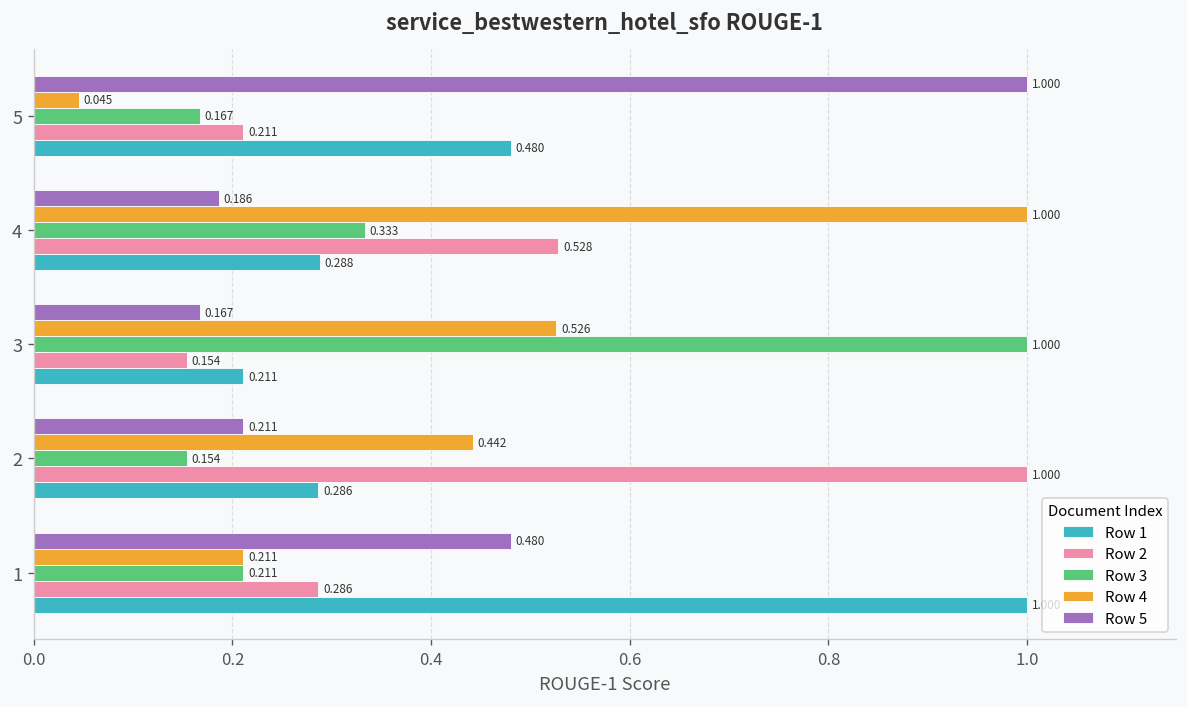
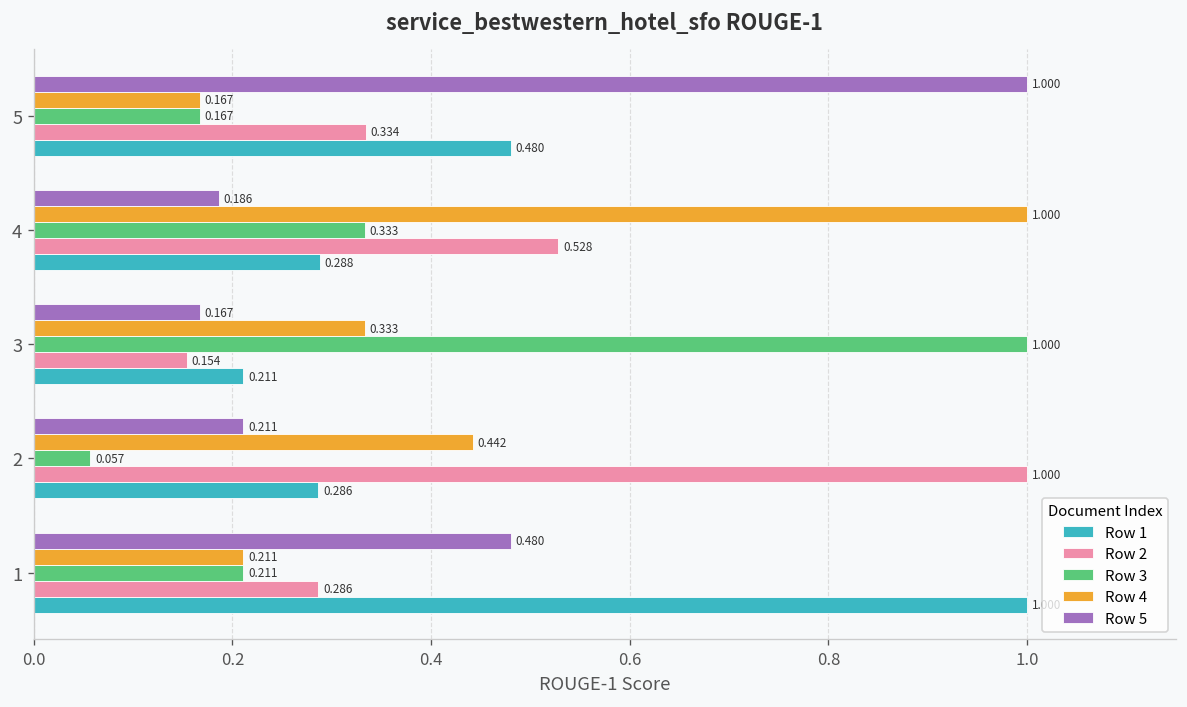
  {
    "Row 1": {
      "5": 0.480,
      "4": 0.288,
      "3": 0.211,
      "2": 0.286
    },
    "Row 2": {
-     "5": 0.211,
+     "5": 0.334,
      "4": 0.528,
      "3": 0.154,
      "2": 1.000,
      "1": 0.286
    },
    "Row 3": {
      "5": 0.167,
      "4": 0.333,
      "3": 1.000,
-     "2": 0.154,
+     "2": 0.057,
      "1": 0.211
    },
    "Row 4": {
-     "5": 0.045,
+     "5": 0.167,
      "4": 1.000,
-     "3": 0.526,
+     "3": 0.333,
      "2": 0.442,
      "1": 0.211
    },
    "Row 5": {
      "5": 1.000,
      "4": 0.186,
      "3": 0.167,
      "2": 0.211,
      "1": 0.480
    }
  }
